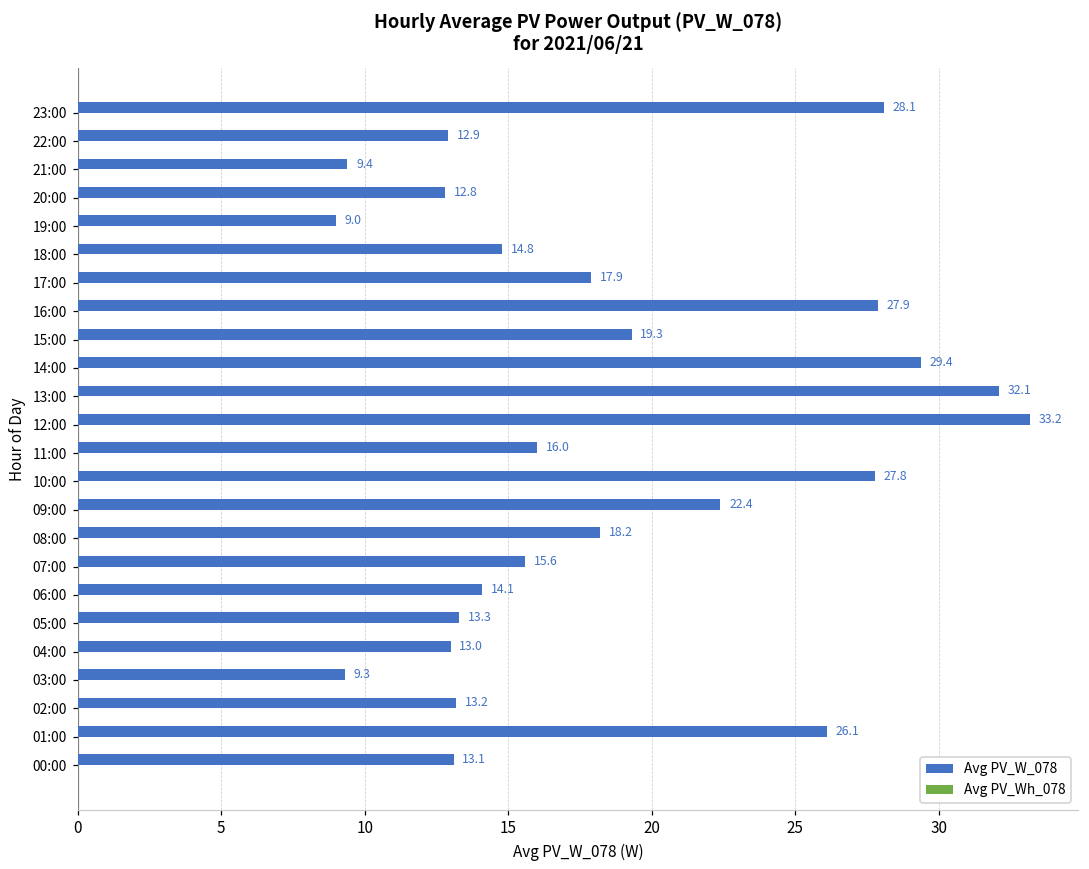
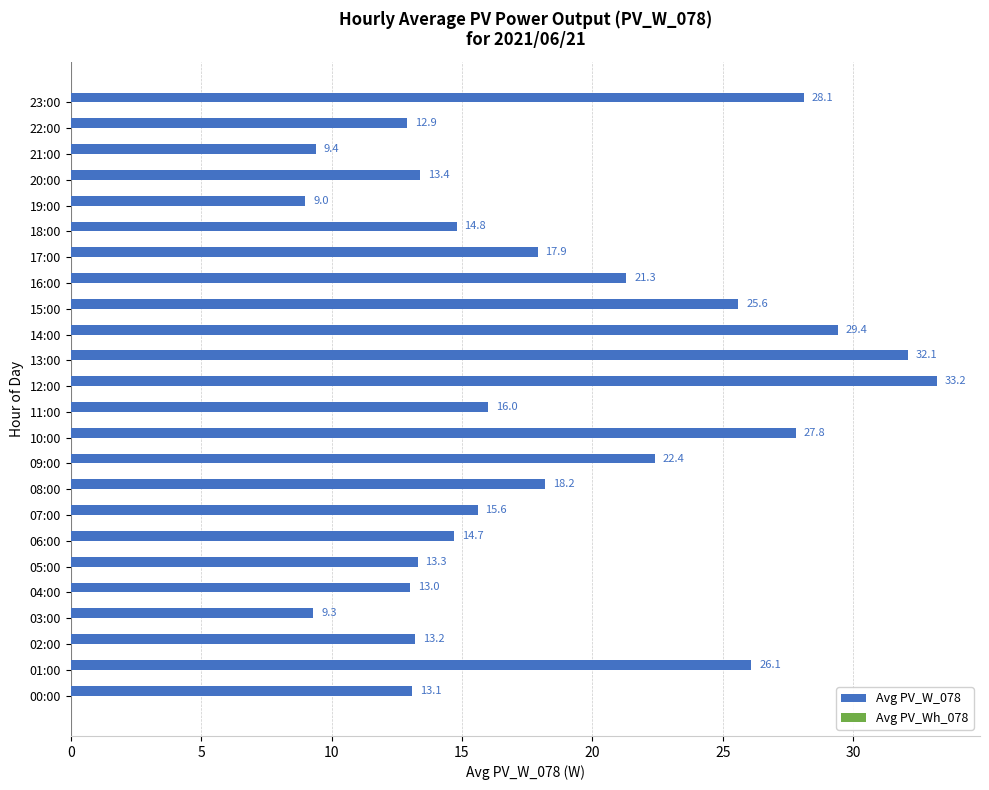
  {
    "Avg PV_W_078": {
      "23:00": 28.1,
      "22:00": 12.9,
      "21:00": 9.4,
-     "20:00": 12.8,
+     "20:00": 13.4,
      "19:00": 9.0,
      "18:00": 14.8,
      "17:00": 17.9,
-     "16:00": 27.9,
-     "15:00": 19.3,
+     "16:00": 21.3,
+     "15:00": 25.6,
      "14:00": 29.4,
      "13:00": 32.1,
      "12:00": 33.2,
      "11:00": 16.0,
      "10:00": 27.8,
      "09:00": 22.4,
      "08:00": 18.2,
      "07:00": 15.6,
-     "06:00": 14.1,
+     "06:00": 14.7,
      "05:00": 13.3,
      "04:00": 13.0,
      "03:00": 9.3,
      "02:00": 13.2,
      "01:00": 26.1,
      "00:00": 13.1
    },
    "Avg PV_Wh_078": {
      "23:00": 0.0,
      "22:00": 0.0,
      "21:00": 0.0,
      "20:00": 0.0,
      "19:00": 0.0,
      "18:00": 0.0,
      "17:00": 0.0,
      "16:00": 0.0,
      "15:00": 0.0,
      "14:00": 0.0,
      "13:00": 0.0,
      "12:00": 0.0,
      "11:00": 0.0,
      "10:00": 0.0,
      "09:00": 0.0,
      "08:00": 0.0,
      "07:00": 0.0,
      "06:00": 0.0,
      "05:00": 0.0,
      "04:00": 0.0,
      "03:00": 0.0,
      "02:00": 0.0,
      "01:00": 0.0,
      "00:00": 0.0
    }
  }
